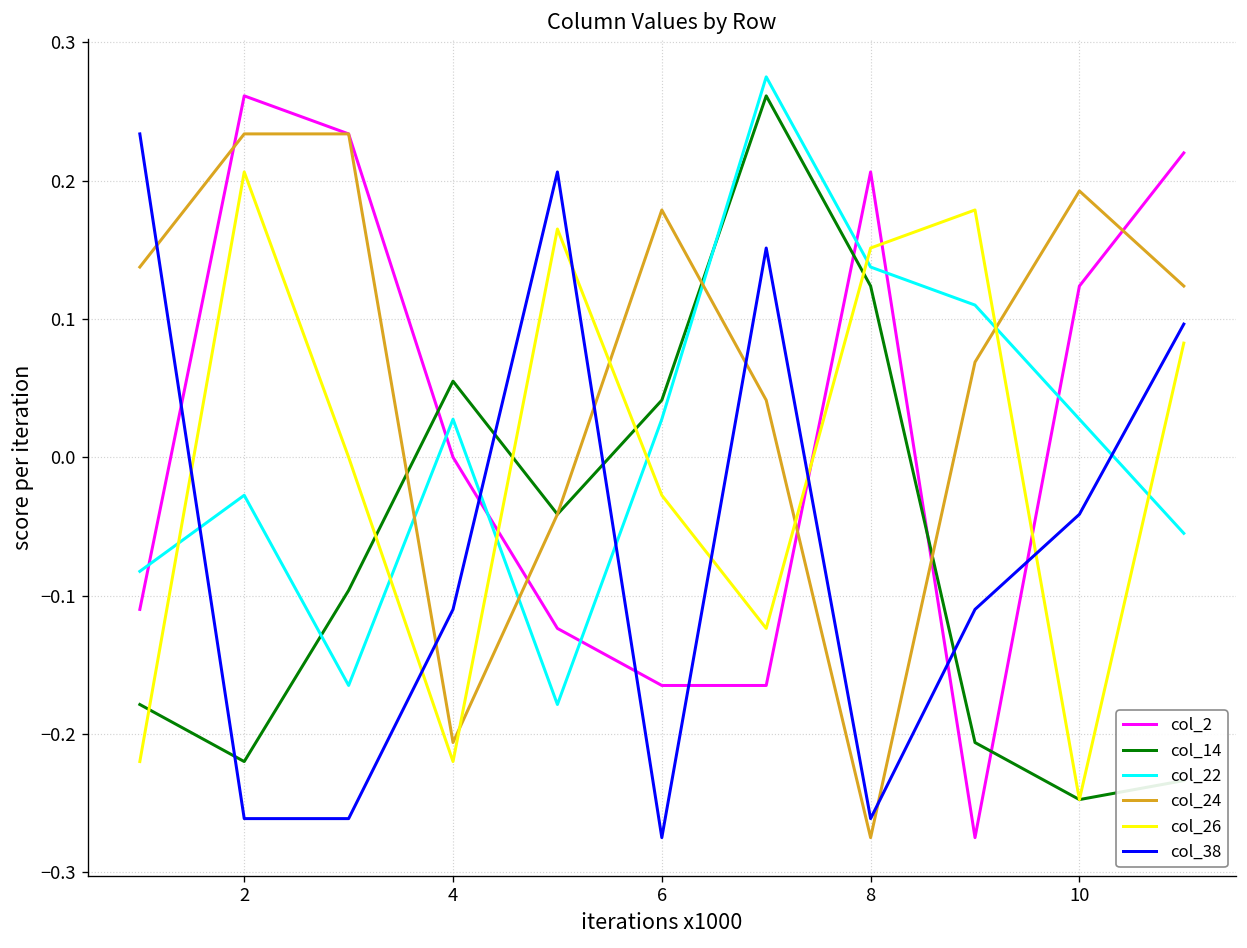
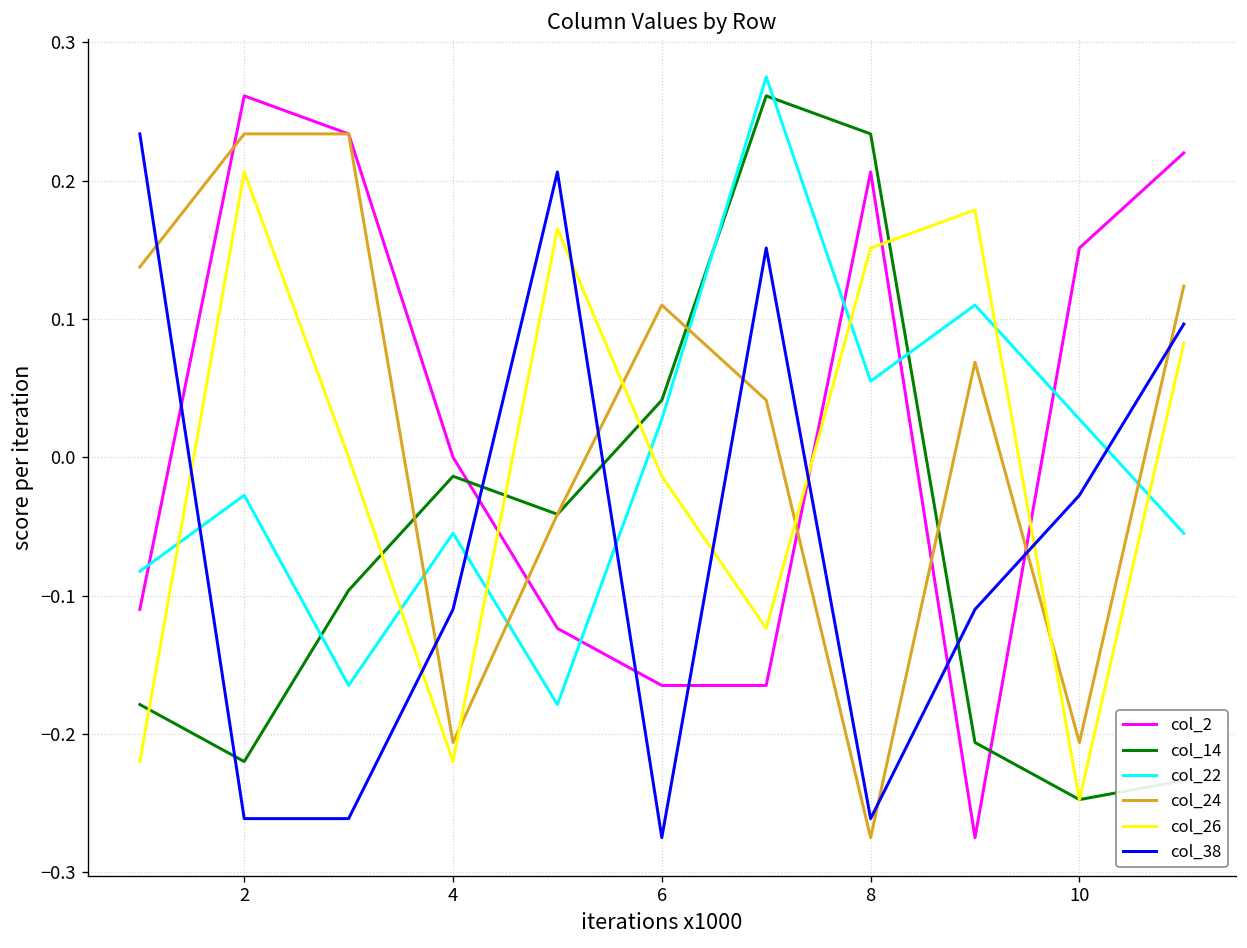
  {
    "col_2": {
      "2": 0.261,
      "4": 0.000,
      "6": -0.165,
      "8": 0.206,
-     "10": 0.124
+     "10": 0.151
    },
    "col_14": {
      "2": -0.220,
-     "4": 0.055,
+     "4": -0.014,
      "6": 0.041,
-     "8": 0.124
+     "8": 0.234
    },
    "col_22": {
      "2": -0.028,
-     "4": 0.028,
+     "4": -0.055,
      "6": 0.028,
-     "8": 0.138,
+     "8": 0.055,
      "10": 0.028
    },
    "col_24": {
      "2": 0.234,
      "4": -0.206,
-     "6": 0.179,
+     "6": 0.110,
      "8": -0.275,
-     "10": 0.193
+     "10": -0.206
    },
    "col_26": {
      "2": 0.206,
      "4": -0.220,
-     "6": -0.028,
+     "6": -0.014,
      "8": 0.151
    },
    "col_38": {
      "2": -0.261,
      "4": -0.110,
      "6": -0.275,
      "8": -0.261,
-     "10": -0.041
+     "10": -0.028
    }
  }
